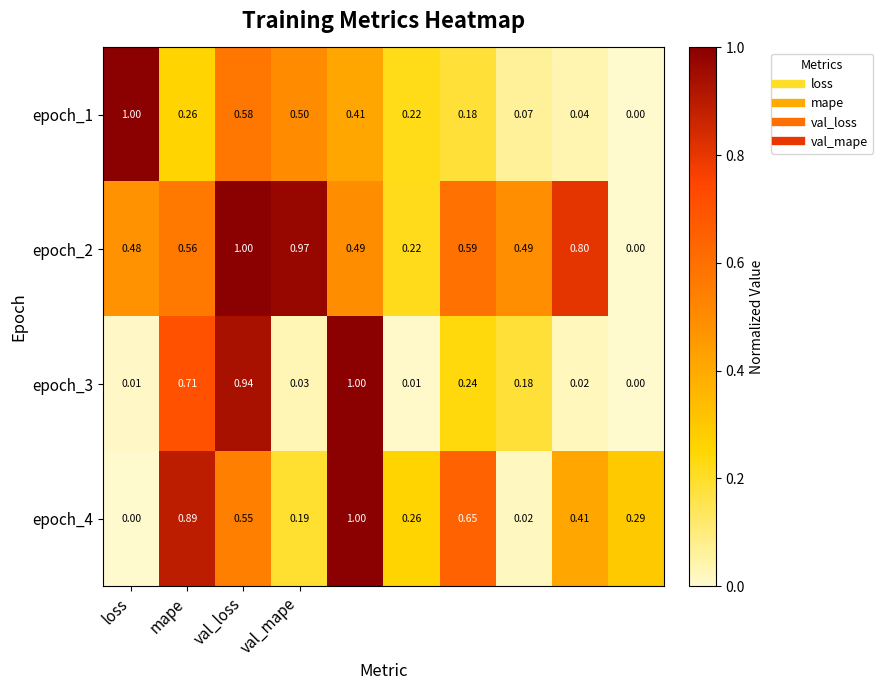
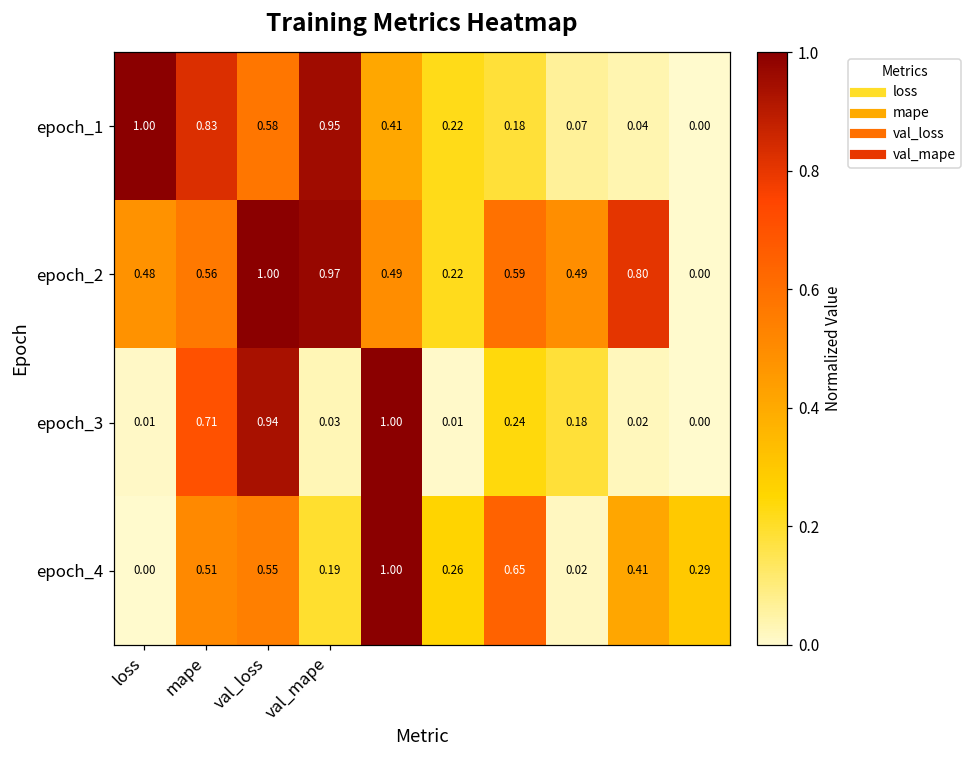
  {
    "epoch_1": {
      "loss": 1.00,
-     "mape": 0.26,
+     "mape": 0.83,
      "val_loss": 0.58,
-     "val_mape": 0.50
+     "val_mape": 0.95
    },
    "epoch_2": {
      "loss": 0.48,
      "mape": 0.56,
      "val_loss": 1.00,
      "val_mape": 0.97
    },
    "epoch_3": {
      "loss": 0.01,
      "mape": 0.71,
      "val_loss": 0.94,
      "val_mape": 0.03
    },
    "epoch_4": {
      "loss": 0.00,
-     "mape": 0.89,
+     "mape": 0.51,
      "val_loss": 0.55,
      "val_mape": 0.19
    }
  }
